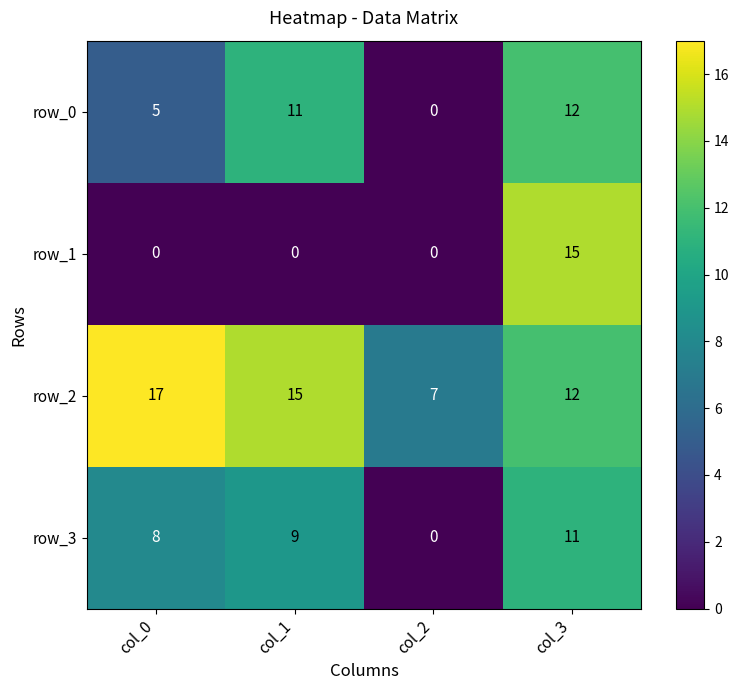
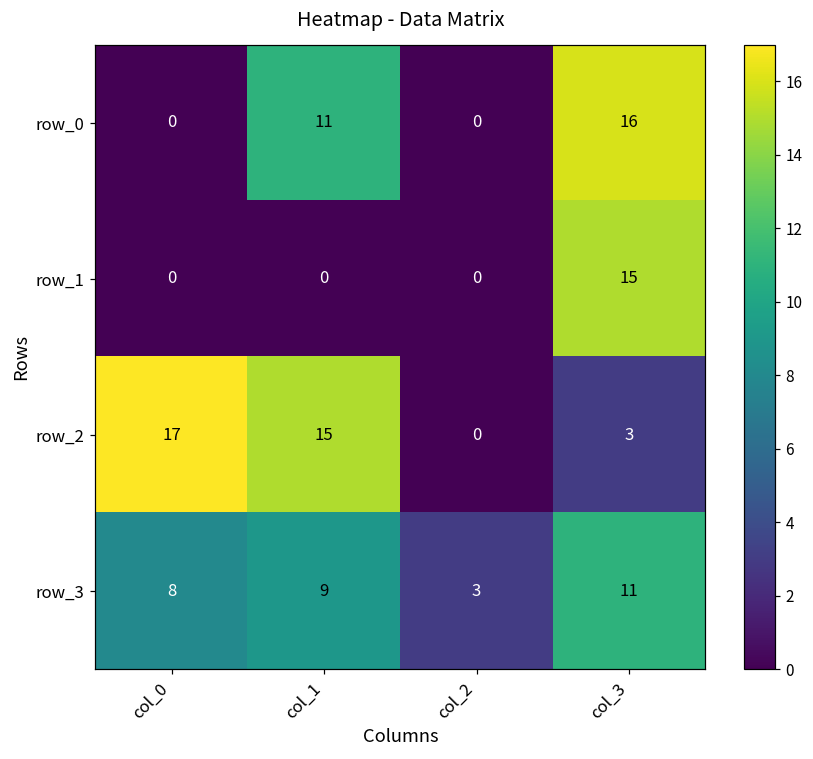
  {
    "row_0": {
-     "col_0": 5,
+     "col_0": 0,
      "col_1": 11,
      "col_2": 0,
-     "col_3": 12
+     "col_3": 16
    },
    "row_1": {
      "col_0": 0,
      "col_1": 0,
      "col_2": 0,
      "col_3": 15
    },
    "row_2": {
      "col_0": 17,
      "col_1": 15,
-     "col_2": 7,
-     "col_3": 12
+     "col_2": 0,
+     "col_3": 3
    },
    "row_3": {
      "col_0": 8,
      "col_1": 9,
-     "col_2": 0,
+     "col_2": 3,
      "col_3": 11
    }
  }
